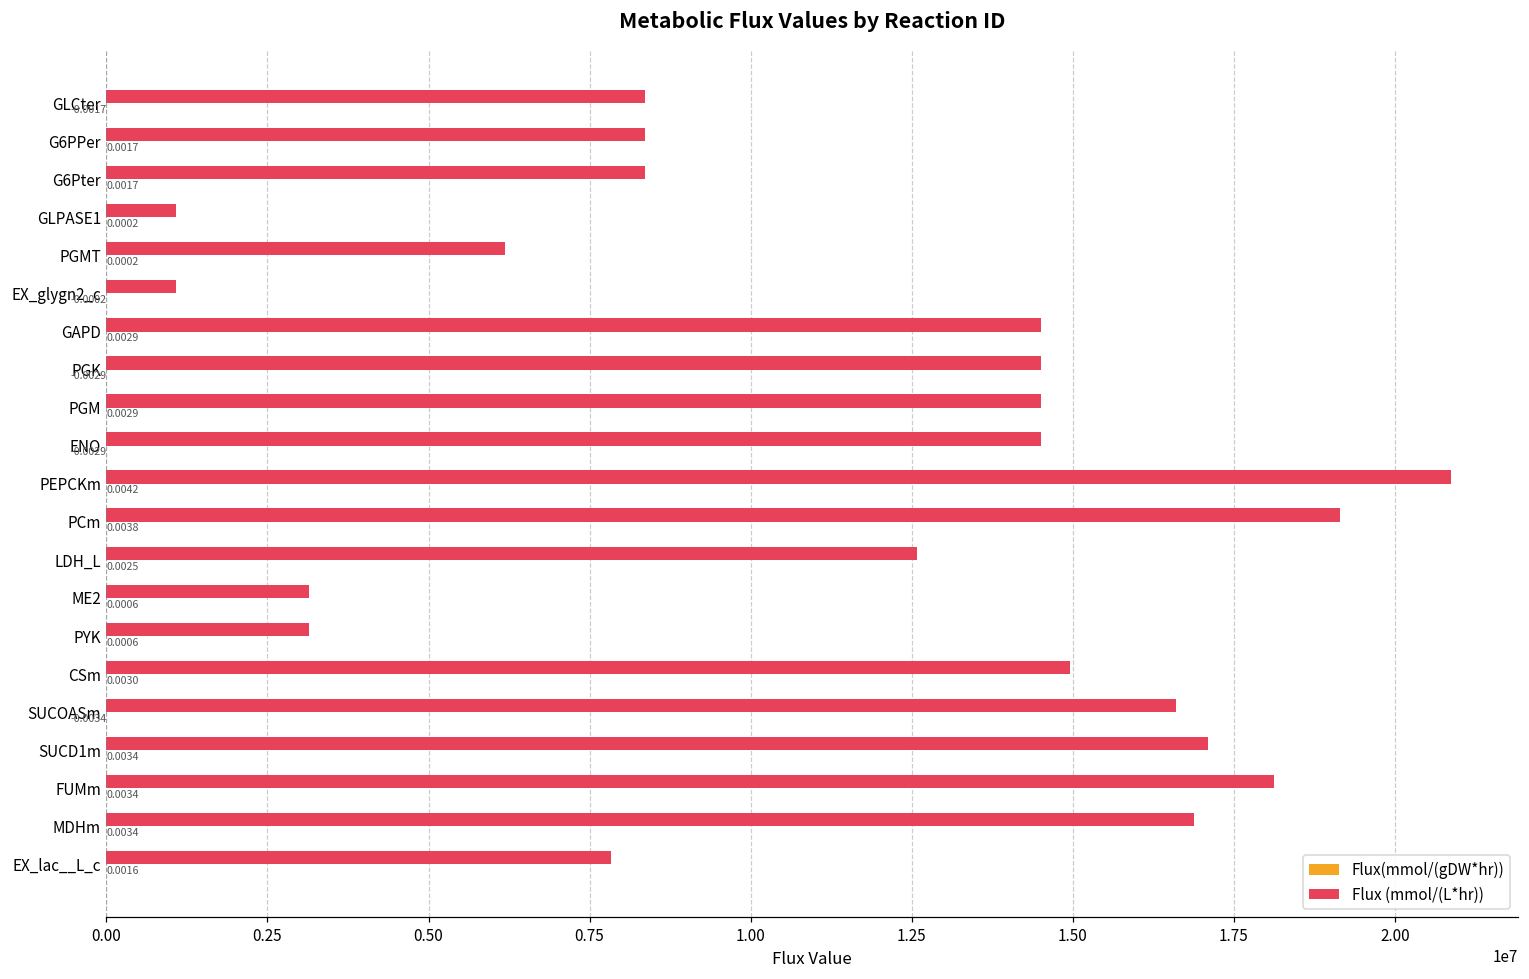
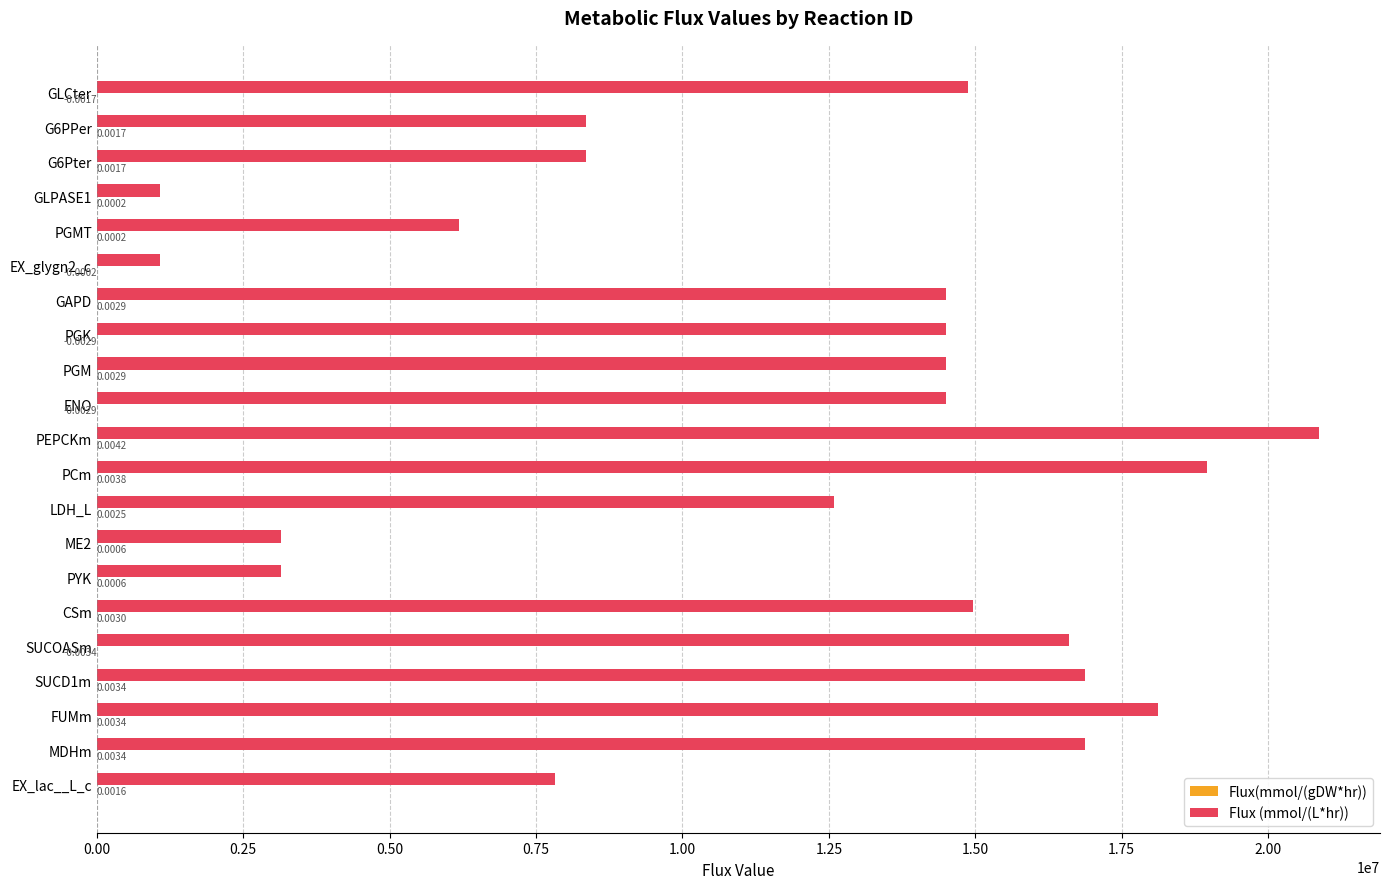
  {
    "Flux(mmol/(gDW*hr))": {
      "GLCter": -0.0017,
      "G6PPer": 0.0017,
      "G6Pter": 0.0017,
      "GLPASE1": 0.0002,
      "PGMT": 0.0002,
      "EX_glygn2_c": -0.0002,
      "GAPD": 0.0029,
      "PGK": -0.0029,
      "PGM": 0.0029,
      "ENO": -0.0029,
      "PEPCKm": 0.0042,
      "PCm": 0.0038,
      "LDH_L": 0.0025,
      "ME2": 0.0006,
      "PYK": 0.0006,
      "CSm": 0.0030,
      "SUCOASm": -0.0034,
      "SUCD1m": 0.0034,
      "FUMm": 0.0034,
      "MDHm": 0.0034,
      "EX_lac__L_c": 0.0016
    },
    "Flux (mmol/(L*hr))": {
-     "GLCter": 8400000,
+     "GLCter": 14900000,
      "G6PPer": 8400000,
      "G6Pter": 8400000,
      "GLPASE1": 1100000,
      "PGMT": 6200000,
      "EX_glygn2_c": 1100000,
      "GAPD": 14500000,
      "PGK": 14500000,
      "PGM": 14500000,
      "ENO": 14500000,
      "PEPCKm": 20900000,
-     "PCm": 19100000,
+     "PCm": 18900000,
      "LDH_L": 12600000,
      "ME2": 3100000,
      "PYK": 3100000,
      "CSm": 15000000,
      "SUCOASm": 16600000,
-     "SUCD1m": 17100000,
+     "SUCD1m": 16900000,
      "FUMm": 18100000,
      "MDHm": 16900000,
      "EX_lac__L_c": 7800000
    }
  }
